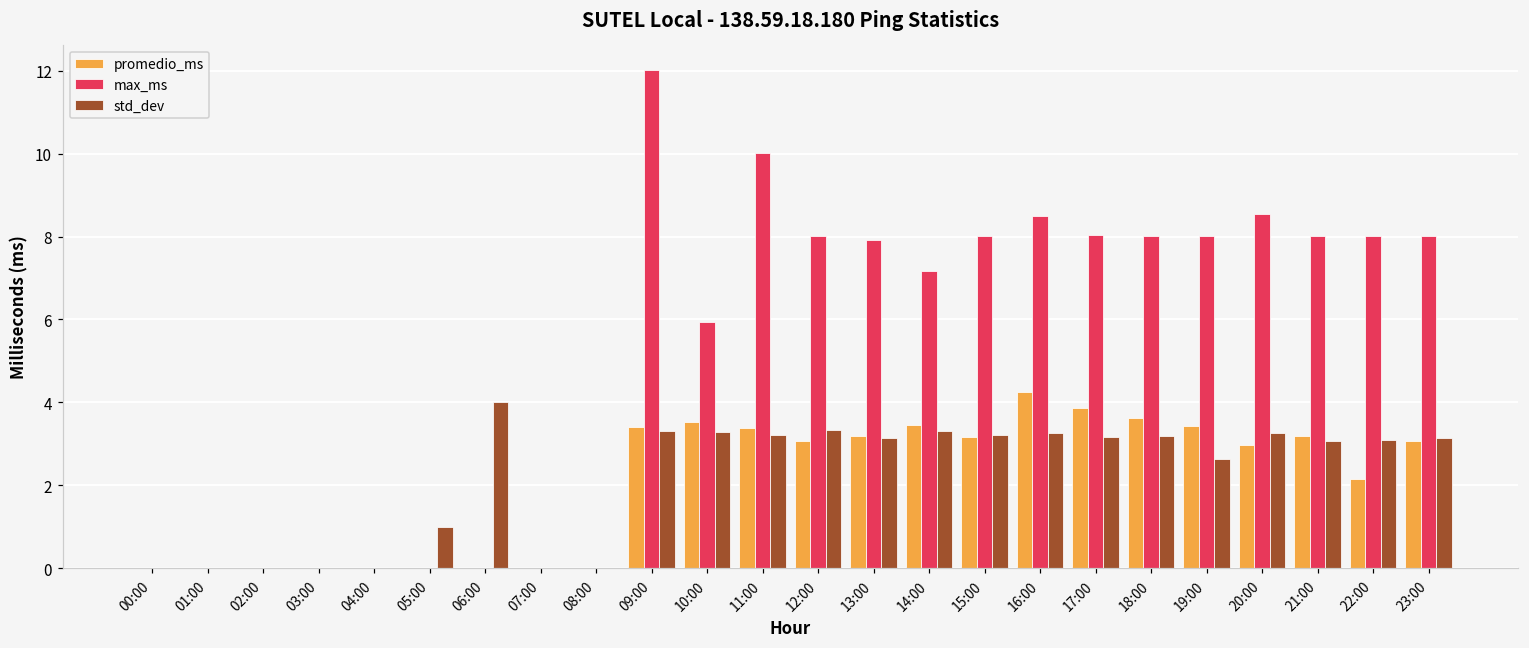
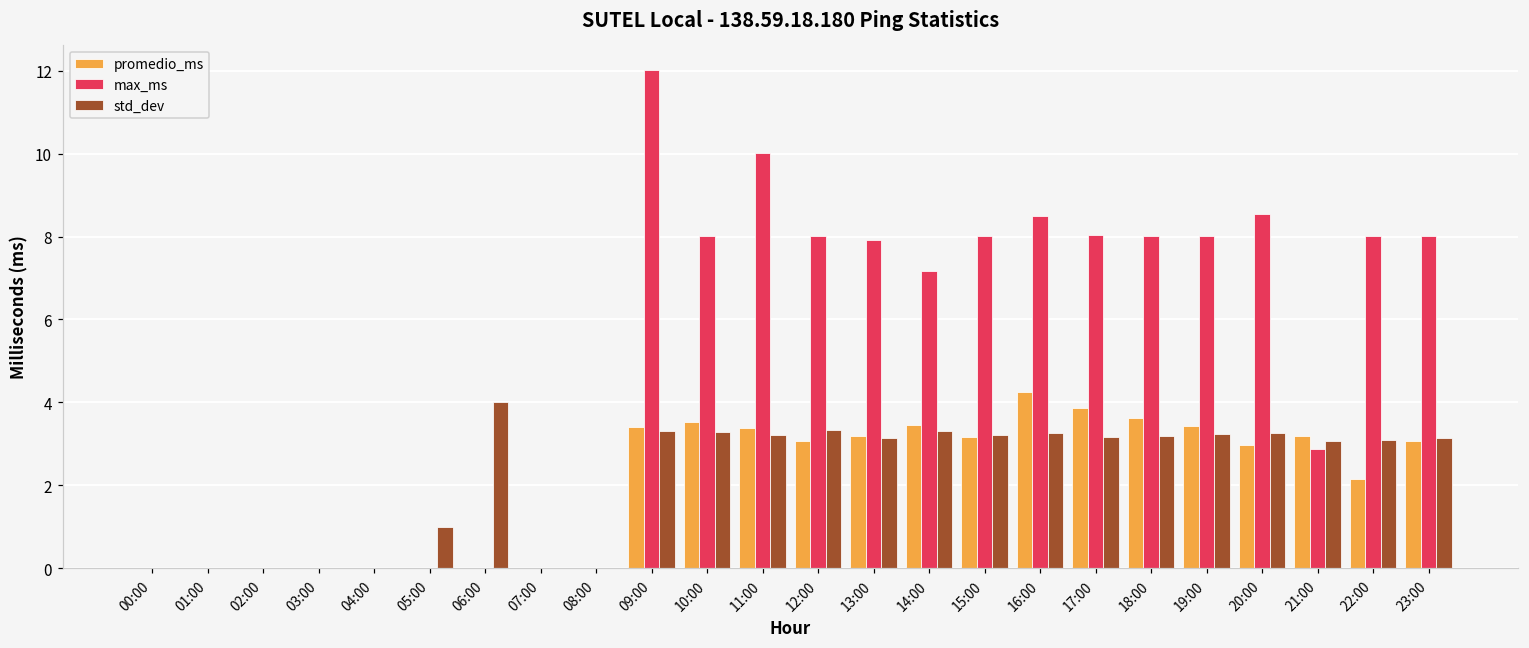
  {
    "promedio_ms": {
      "00:00": 0.0,
      "01:00": 0.0,
      "02:00": 0.0,
      "03:00": 0.0,
      "04:00": 0.0,
      "05:00": 0.0,
      "06:00": 0.0,
      "07:00": 0.0,
      "08:00": 0.0,
      "09:00": 3.4,
      "10:00": 3.5,
      "11:00": 3.4,
      "12:00": 3.1,
      "13:00": 3.2,
      "14:00": 3.4,
      "15:00": 3.2,
      "16:00": 4.2,
      "17:00": 3.9,
      "18:00": 3.6,
      "19:00": 3.4,
      "20:00": 3.0,
      "21:00": 3.2,
      "22:00": 2.2,
      "23:00": 3.1
    },
    "max_ms": {
      "00:00": 0.0,
      "01:00": 0.0,
      "02:00": 0.0,
      "03:00": 0.0,
      "04:00": 0.0,
      "05:00": 0.0,
      "06:00": 0.0,
      "07:00": 0.0,
      "08:00": 0.0,
      "09:00": 12.0,
-     "10:00": 5.9,
+     "10:00": 8.0,
      "11:00": 10.0,
      "12:00": 8.0,
      "13:00": 7.9,
      "14:00": 7.2,
      "15:00": 8.0,
      "16:00": 8.5,
      "17:00": 8.0,
      "18:00": 8.0,
      "19:00": 8.0,
      "20:00": 8.5,
-     "21:00": 8.0,
+     "21:00": 2.9,
      "22:00": 8.0,
      "23:00": 8.0
    },
    "std_dev": {
      "00:00": 0.0,
      "01:00": 0.0,
      "02:00": 0.0,
      "03:00": 0.0,
      "04:00": 0.0,
      "05:00": 1.0,
      "06:00": 4.0,
      "07:00": 0.0,
      "08:00": 0.0,
      "09:00": 3.3,
      "10:00": 3.3,
      "11:00": 3.2,
      "12:00": 3.3,
      "13:00": 3.1,
      "14:00": 3.3,
      "15:00": 3.2,
      "16:00": 3.3,
      "17:00": 3.2,
      "18:00": 3.2,
-     "19:00": 2.6,
+     "19:00": 3.2,
      "20:00": 3.3,
      "21:00": 3.1,
      "22:00": 3.1,
      "23:00": 3.1
    }
  }
